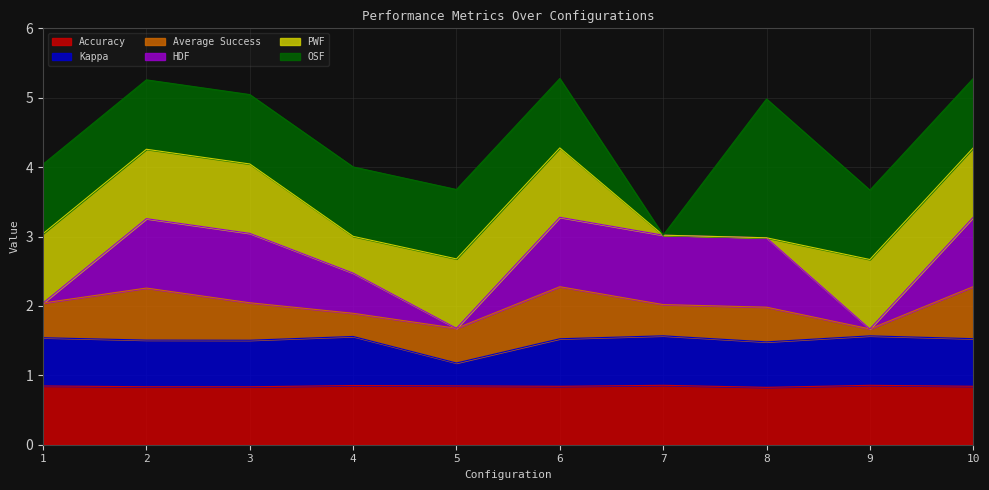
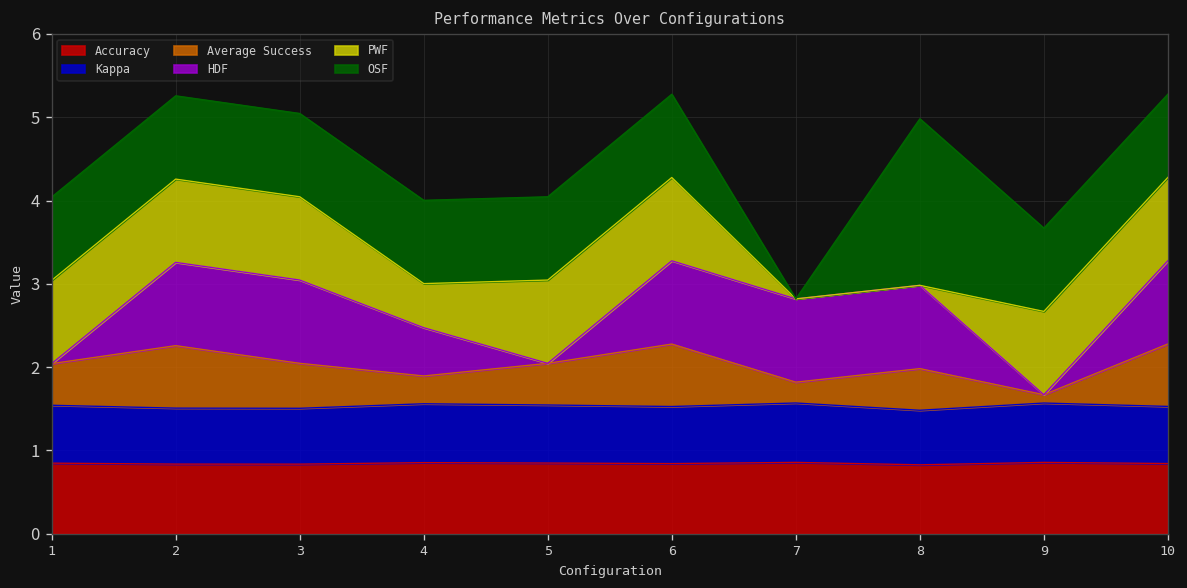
  {
    "Accuracy": {
      "1": 0.8,
      "2": 0.8,
      "3": 0.8,
      "4": 0.9,
      "5": 0.8,
      "6": 0.8,
      "7": 0.9,
      "8": 0.8,
      "9": 0.9,
      "10": 0.8
    },
    "Kappa": {
      "1": 0.7,
      "2": 0.7,
      "3": 0.7,
      "4": 0.7,
-     "5": 0.3,
+     "5": 0.7,
      "6": 0.7,
      "7": 0.7,
      "8": 0.7,
      "9": 0.7,
      "10": 0.7
    },
    "Average Success": {
      "2": 0.8,
      "3": 0.5,
      "4": 0.3,
      "6": 0.8,
-     "7": 0.5,
+     "7": 0.3,
      "8": 0.5,
      "10": 0.8
    },
    "HDF": {
      "2": 1.0,
      "3": 1.0,
      "4": 0.6,
      "6": 1.0,
      "10": 1.0
    },
    "PWF": {
      "1": 1.0,
      "2": 1.0,
      "3": 1.0,
      "4": 0.5,
      "5": 1.0,
      "6": 1.0,
      "9": 1.0,
      "10": 1.0
    },
    "OSF": {
      "1": 1.0,
      "2": 1.0,
      "3": 1.0,
      "4": 1.0,
      "5": 1.0,
      "6": 1.0,
      "8": 2.0,
      "9": 1.0,
      "10": 1.0
    }
  }
